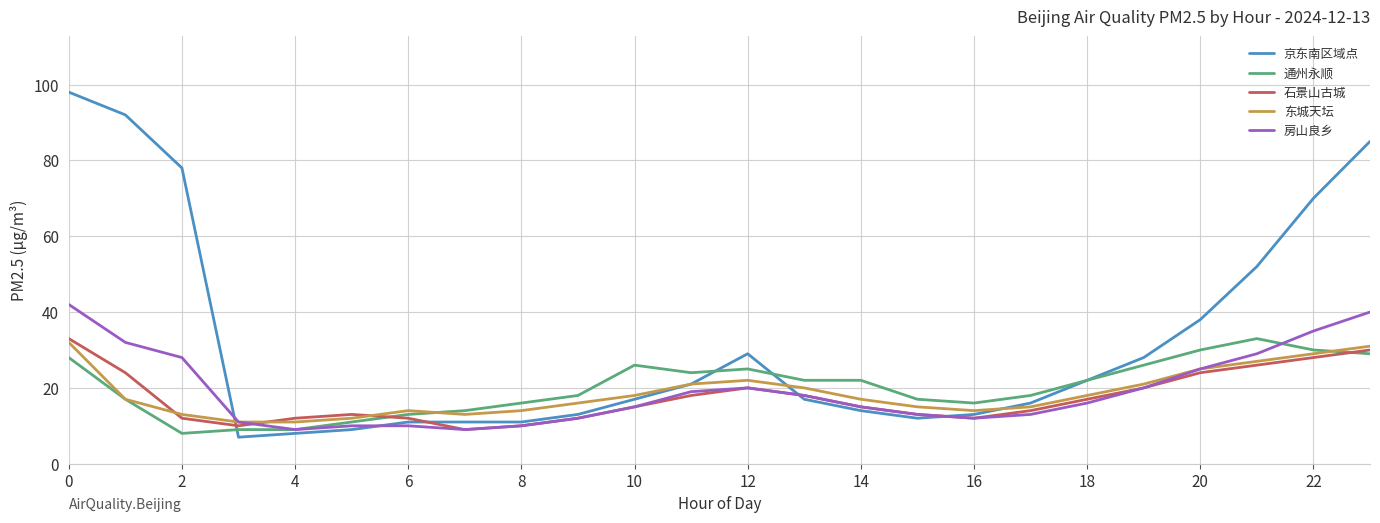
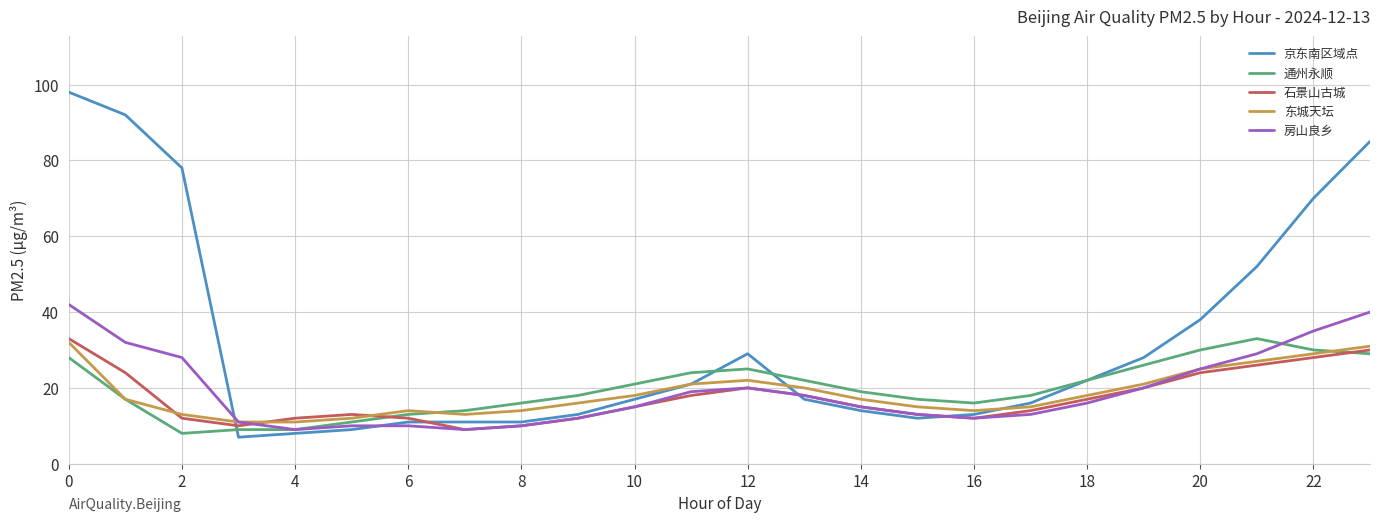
  {
    "京东南区域点": {
      "0": 98,
      "2": 78,
      "4": 8,
      "6": 11,
      "8": 11,
      "10": 17,
      "12": 29,
      "14": 14,
      "16": 13,
      "20": 38,
      "22": 70
    },
    "通州永顺": {
      "0": 28,
      "2": 8,
      "6": 13,
      "8": 16,
-     "10": 26,
+     "10": 21,
      "12": 25,
-     "14": 22,
+     "14": 19,
      "16": 16,
      "20": 30,
      "22": 30
    },
    "石景山古城": {
      "0": 33,
      "2": 12,
      "4": 12,
      "6": 12,
      "18": 17,
      "20": 24,
      "22": 28
    },
    "东城天坛": {
      "0": 32,
      "2": 13,
      "4": 11,
      "6": 14,
      "8": 14,
      "10": 18,
      "12": 22,
      "14": 17,
      "16": 14,
      "18": 18,
      "22": 29
    },
    "房山良乡": {
      "0": 42,
      "2": 28,
      "6": 10,
      "18": 16,
      "22": 35
    }
  }
